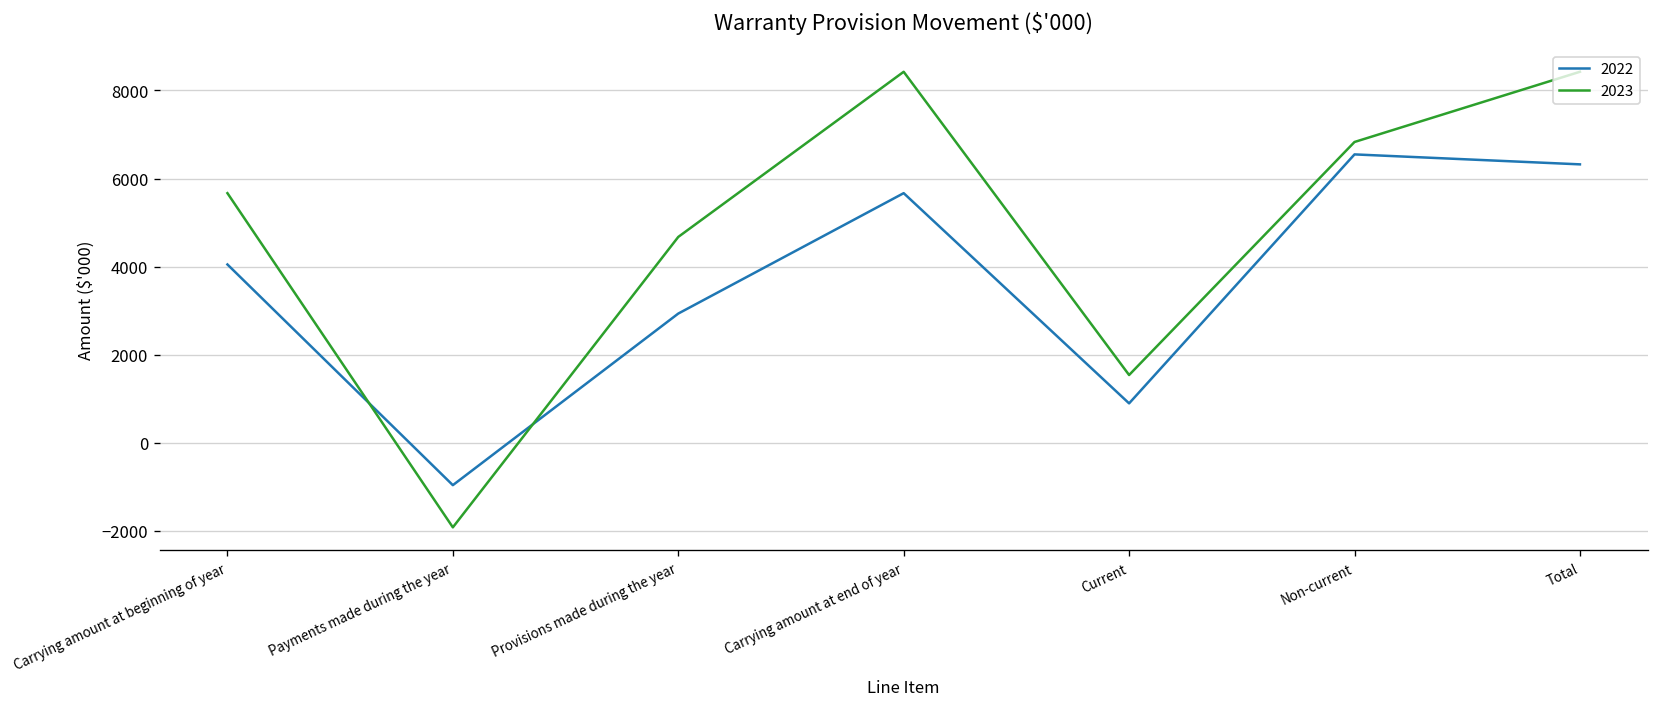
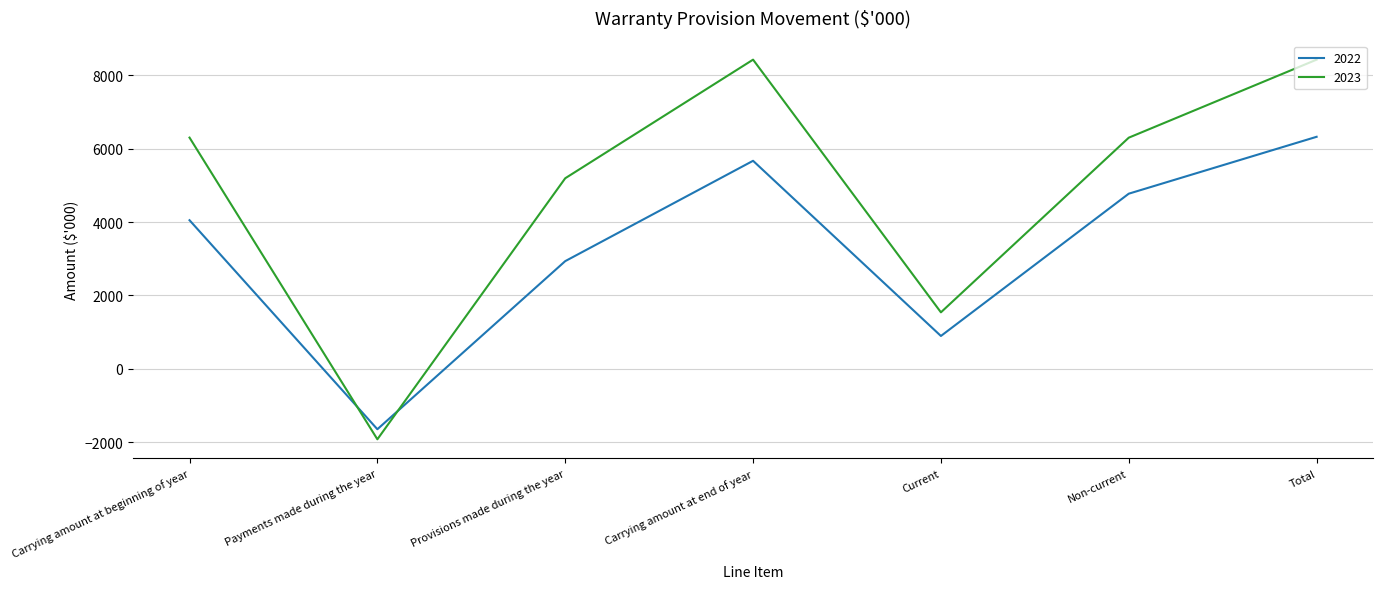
  {
    "2022": {
      "Carrying amount at beginning of year": 4100,
-     "Payments made during the year": -1000,
+     "Payments made during the year": -1600,
      "Provisions made during the year": 2900,
      "Carrying amount at end of year": 5700,
      "Current": 900,
-     "Non-current": 6500,
+     "Non-current": 4800,
      "Total": 6300
    },
    "2023": {
-     "Carrying amount at beginning of year": 5700,
+     "Carrying amount at beginning of year": 6300,
      "Payments made during the year": -1900,
-     "Provisions made during the year": 4700,
+     "Provisions made during the year": 5200,
      "Carrying amount at end of year": 8400,
      "Current": 1500,
-     "Non-current": 6800
+     "Non-current": 6300
    }
  }
